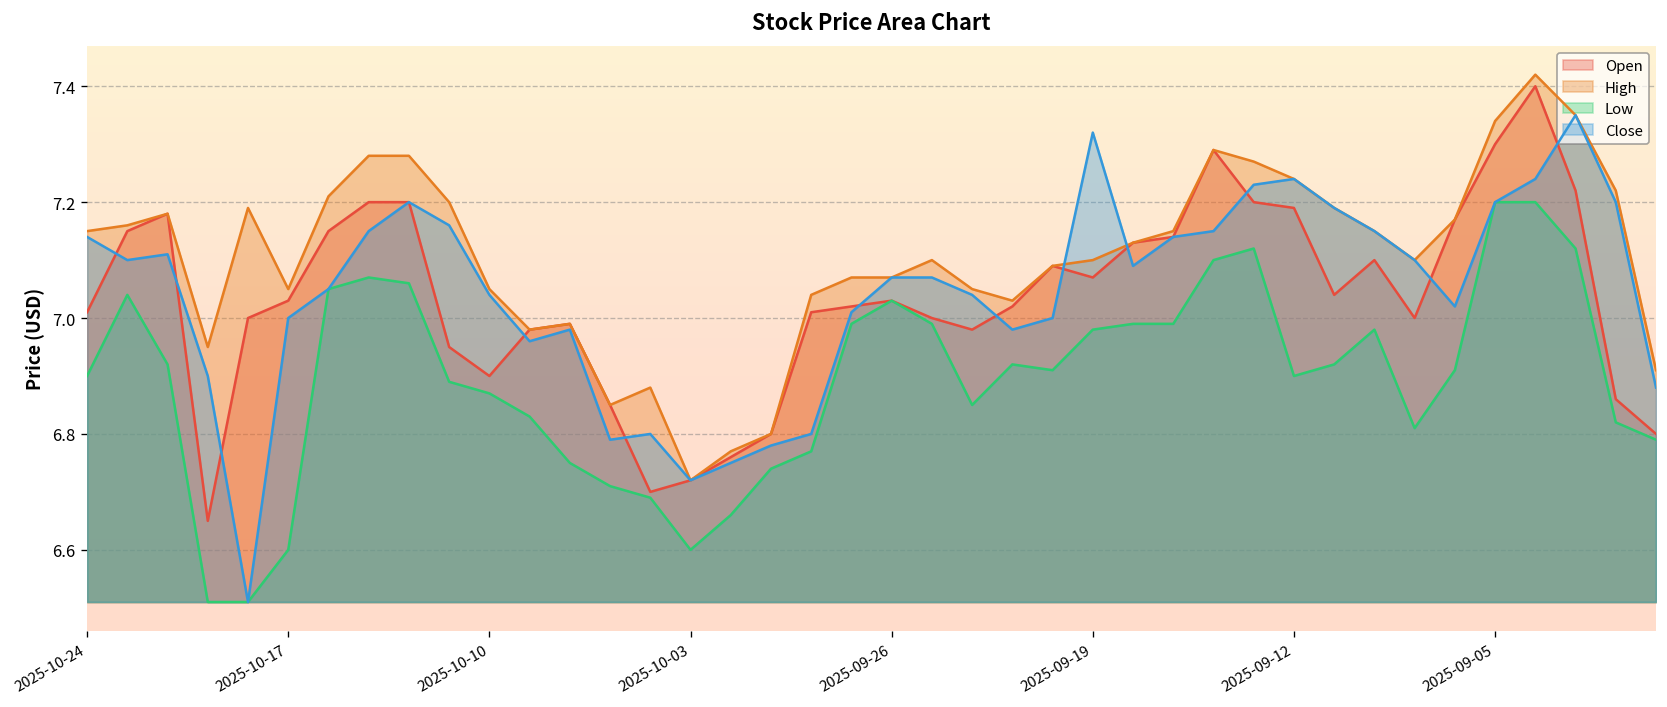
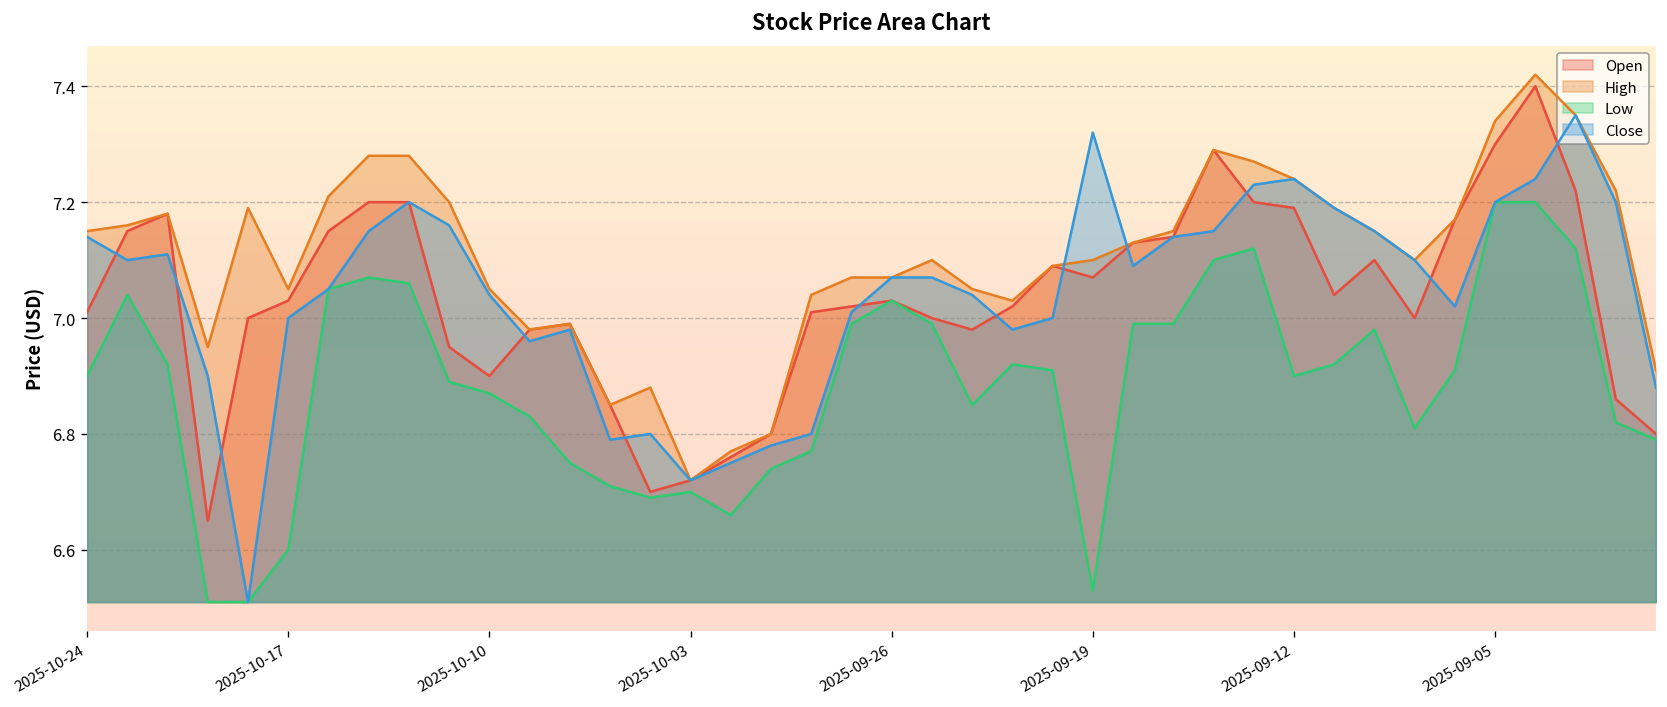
  {
    "Low": {
      "2025-10-24": 6.90,
      "2025-10-17": 6.60,
      "2025-10-10": 6.87,
-     "2025-10-03": 6.6,
-     "2025-09-19": 6.98,
+     "2025-10-03": 6.7,
+     "2025-09-19": 6.53,
      "2025-09-12": 6.90
    },
    "Close": {
      "2025-10-24": 7.14,
      "2025-10-17": 7.00,
      "2025-10-10": 7.04,
      "2025-09-19": 7.32
    }
  }
